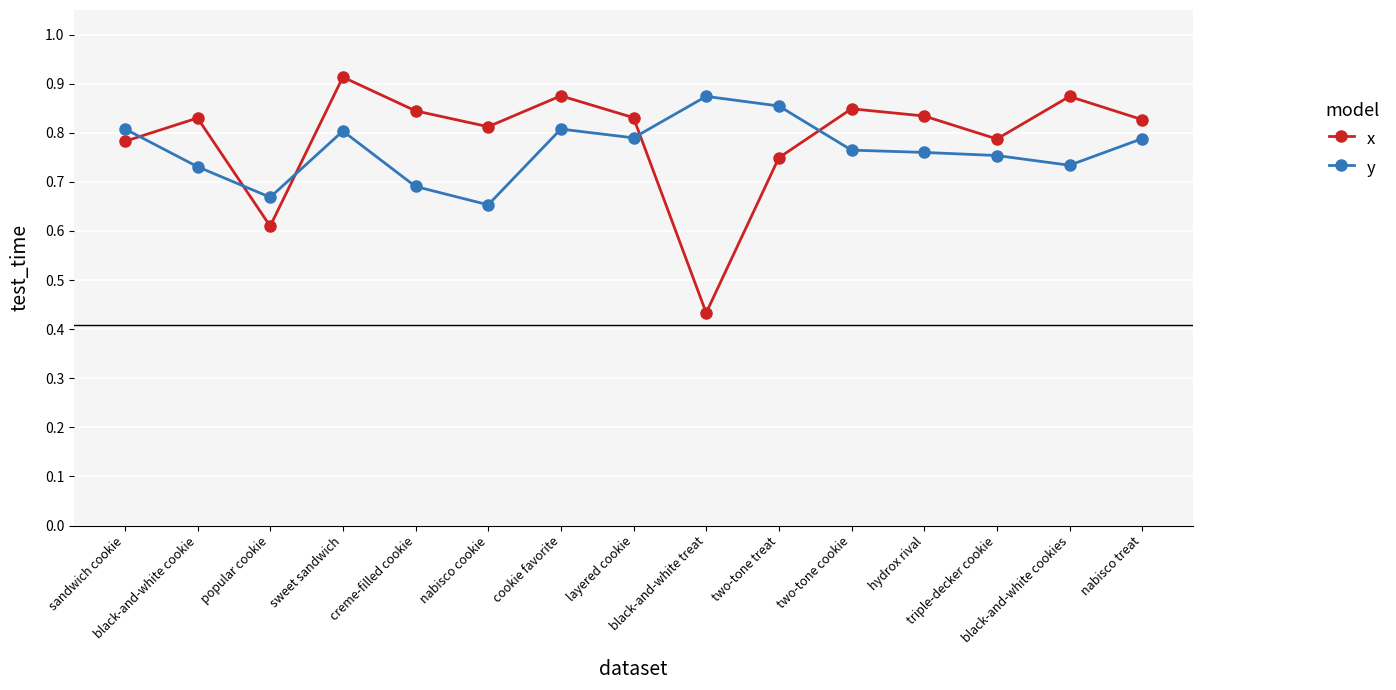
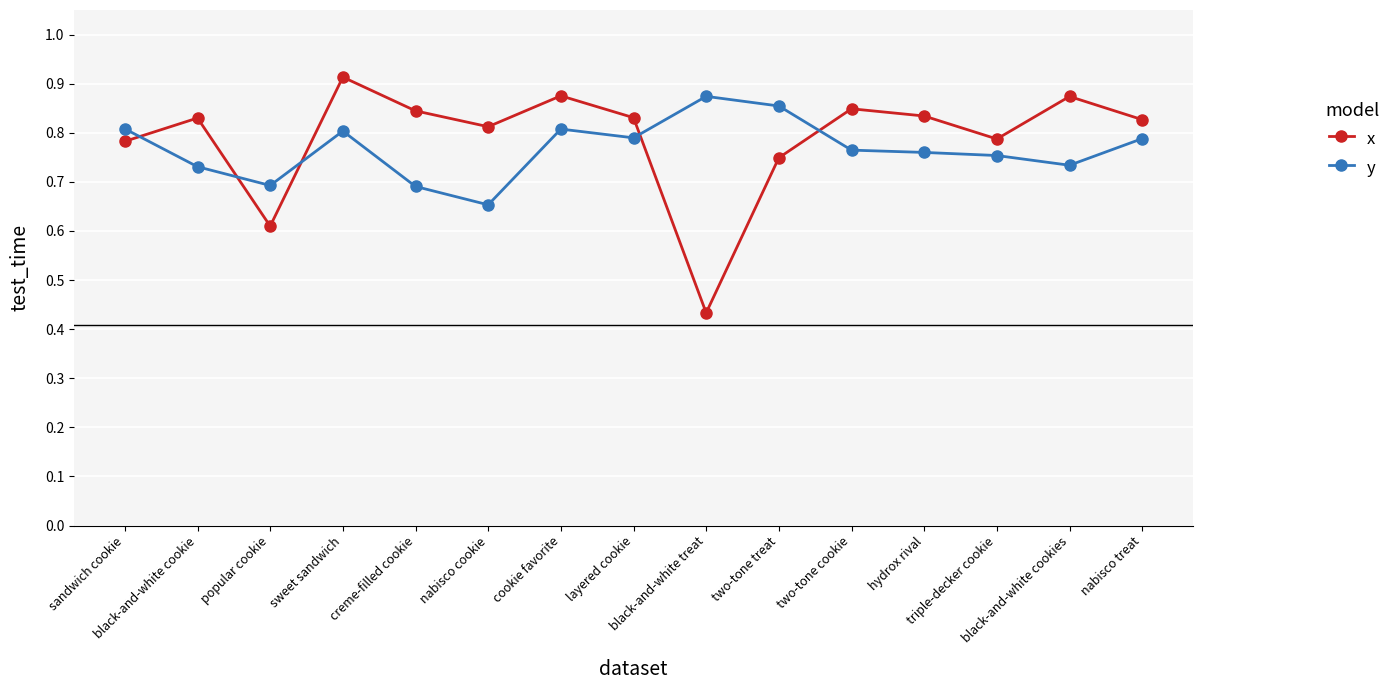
  {
    "x": {
      "sandwich cookie": 0.78,
      "black-and-white cookie": 0.83,
      "popular cookie": 0.61,
      "sweet sandwich": 0.91,
      "creme-filled cookie": 0.84,
      "nabisco cookie": 0.81,
      "cookie favorite": 0.88,
      "layered cookie": 0.83,
      "black-and-white treat": 0.43,
      "two-tone treat": 0.75,
      "two-tone cookie": 0.85,
      "hydrox rival": 0.83,
      "triple-decker cookie": 0.79,
      "black-and-white cookies": 0.87,
      "nabisco treat": 0.83
    },
    "y": {
      "sandwich cookie": 0.81,
      "black-and-white cookie": 0.73,
-     "popular cookie": 0.67,
+     "popular cookie": 0.69,
      "sweet sandwich": 0.80,
      "creme-filled cookie": 0.69,
      "nabisco cookie": 0.65,
      "cookie favorite": 0.81,
      "layered cookie": 0.79,
      "black-and-white treat": 0.87,
      "two-tone treat": 0.85,
      "two-tone cookie": 0.76,
      "hydrox rival": 0.76,
      "triple-decker cookie": 0.75,
      "black-and-white cookies": 0.73,
      "nabisco treat": 0.79
    }
  }
